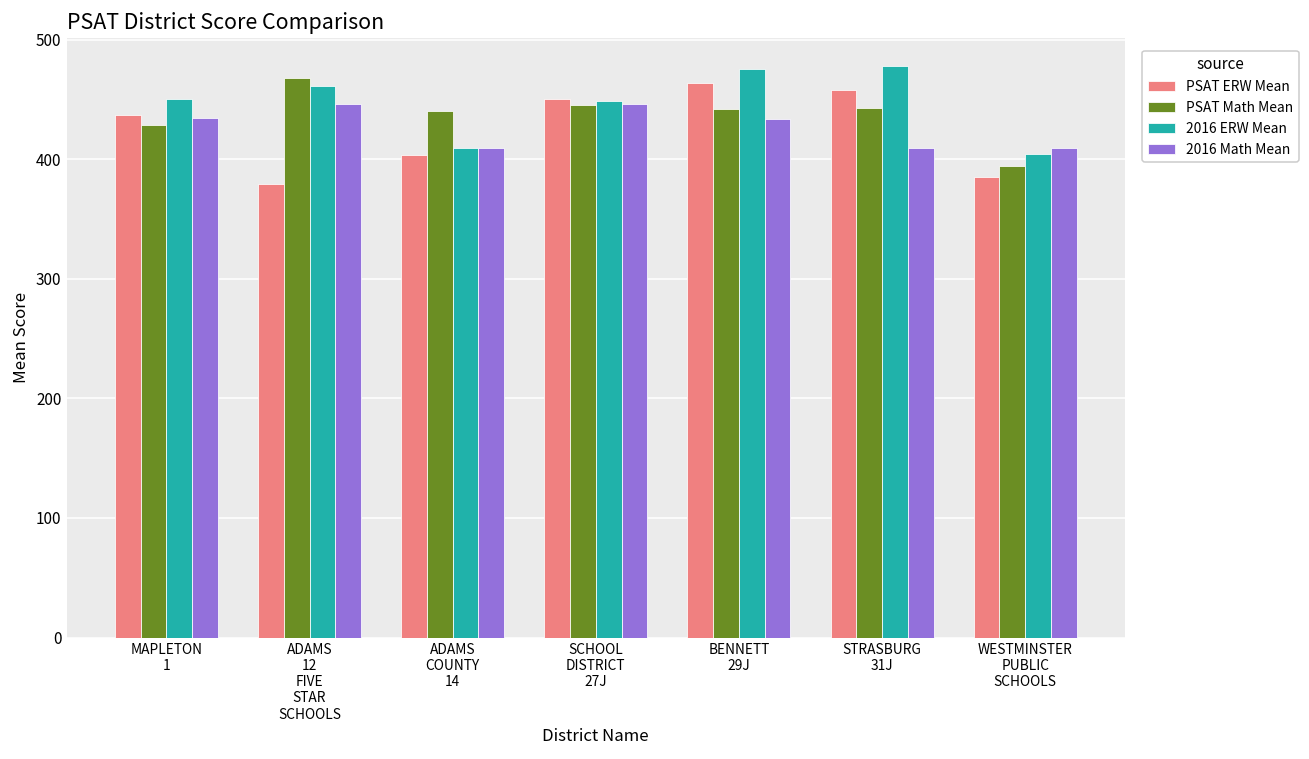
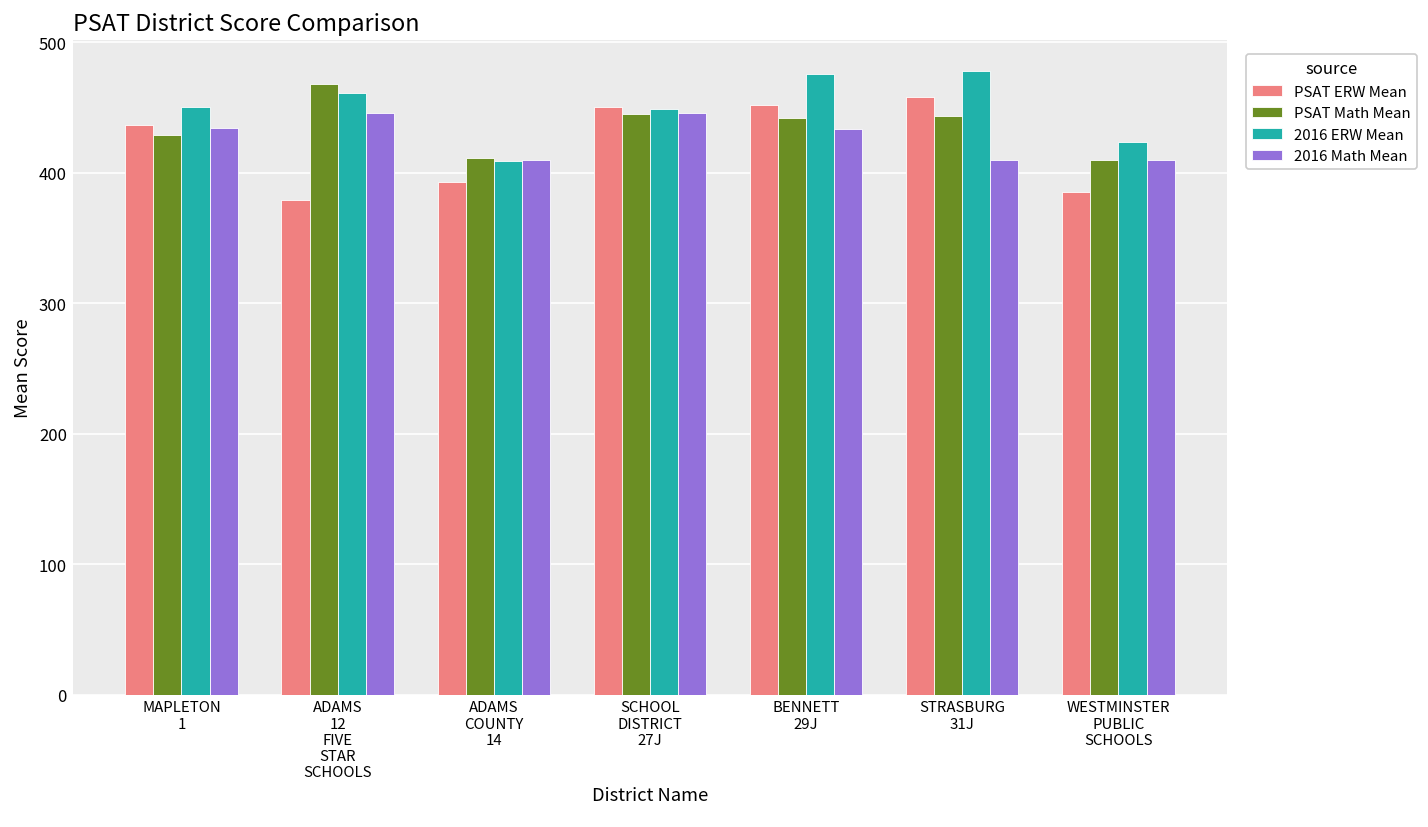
  {
    "PSAT ERW Mean": {
      "MAPLETON 1": 437,
      "ADAMS 12 FIVE STAR SCHOOLS": 379,
-     "ADAMS COUNTY 14": 403,
+     "ADAMS COUNTY 14": 393,
      "SCHOOL DISTRICT 27J": 450,
-     "BENNETT 29J": 464,
+     "BENNETT 29J": 452,
      "STRASBURG 31J": 458,
      "WESTMINSTER PUBLIC SCHOOLS": 385
    },
    "PSAT Math Mean": {
      "MAPLETON 1": 429,
      "ADAMS 12 FIVE STAR SCHOOLS": 468,
-     "ADAMS COUNTY 14": 441,
+     "ADAMS COUNTY 14": 411,
      "SCHOOL DISTRICT 27J": 445,
      "BENNETT 29J": 442,
      "STRASBURG 31J": 443,
-     "WESTMINSTER PUBLIC SCHOOLS": 394
+     "WESTMINSTER PUBLIC SCHOOLS": 410
    },
    "2016 ERW Mean": {
      "MAPLETON 1": 450,
      "ADAMS 12 FIVE STAR SCHOOLS": 461,
      "ADAMS COUNTY 14": 409,
      "SCHOOL DISTRICT 27J": 449,
      "BENNETT 29J": 475,
      "STRASBURG 31J": 478,
-     "WESTMINSTER PUBLIC SCHOOLS": 404
+     "WESTMINSTER PUBLIC SCHOOLS": 423
    },
    "2016 Math Mean": {
      "MAPLETON 1": 434,
      "ADAMS 12 FIVE STAR SCHOOLS": 446,
      "ADAMS COUNTY 14": 410,
      "SCHOOL DISTRICT 27J": 446,
      "BENNETT 29J": 433,
      "STRASBURG 31J": 410,
      "WESTMINSTER PUBLIC SCHOOLS": 410
    }
  }
